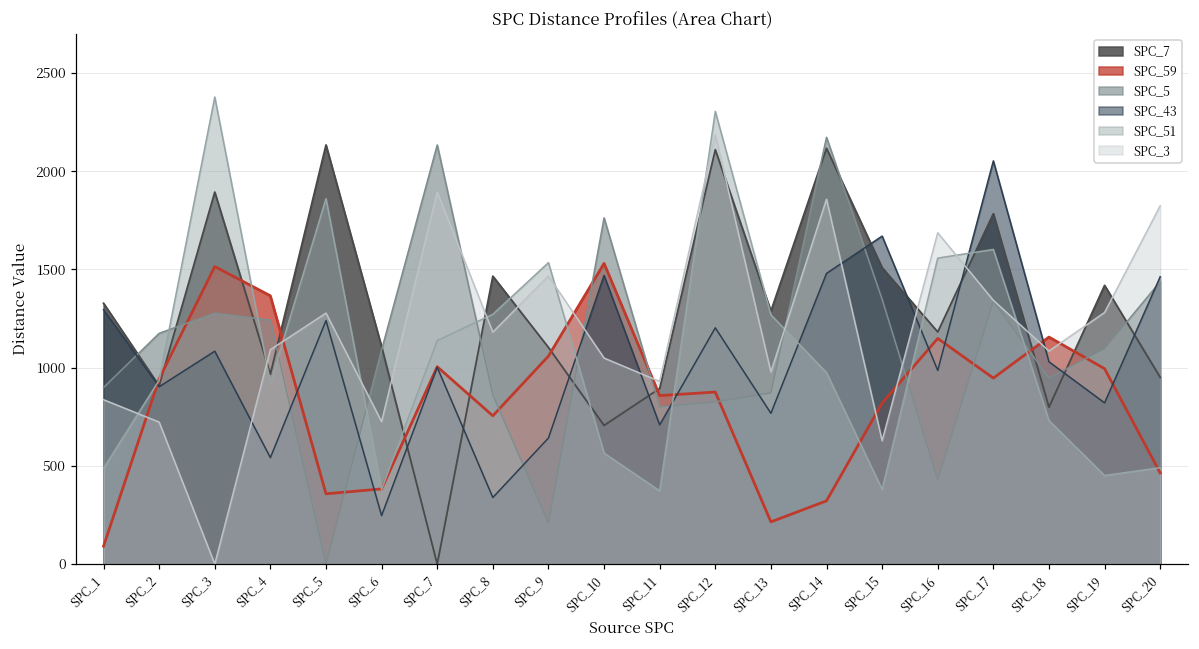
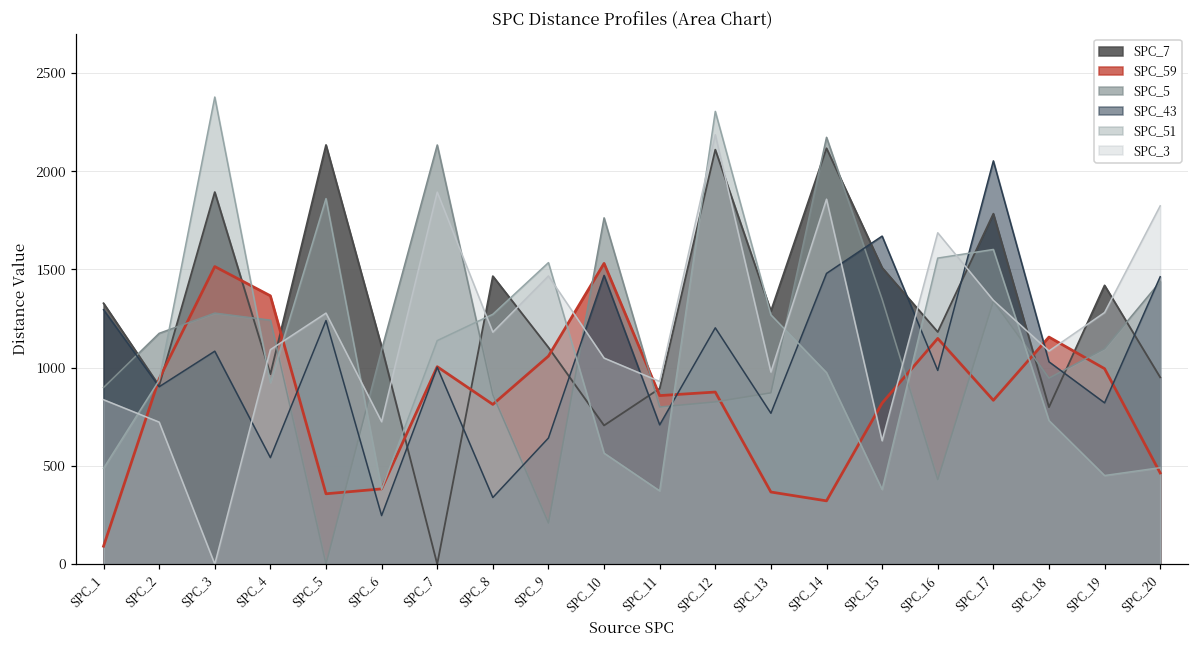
  {
    "SPC_59": {
      "SPC_1": 90,
      "SPC_3": 1520,
      "SPC_4": 1370,
      "SPC_5": 360,
-     "SPC_8": 760,
+     "SPC_8": 810,
      "SPC_9": 1060,
      "SPC_10": 1530,
      "SPC_11": 860,
      "SPC_12": 880,
-     "SPC_13": 220,
+     "SPC_13": 370,
      "SPC_14": 320,
      "SPC_15": 820,
      "SPC_16": 1150,
-     "SPC_17": 950,
+     "SPC_17": 830,
      "SPC_18": 1160,
      "SPC_19": 1000,
      "SPC_20": 460
    }
  }
